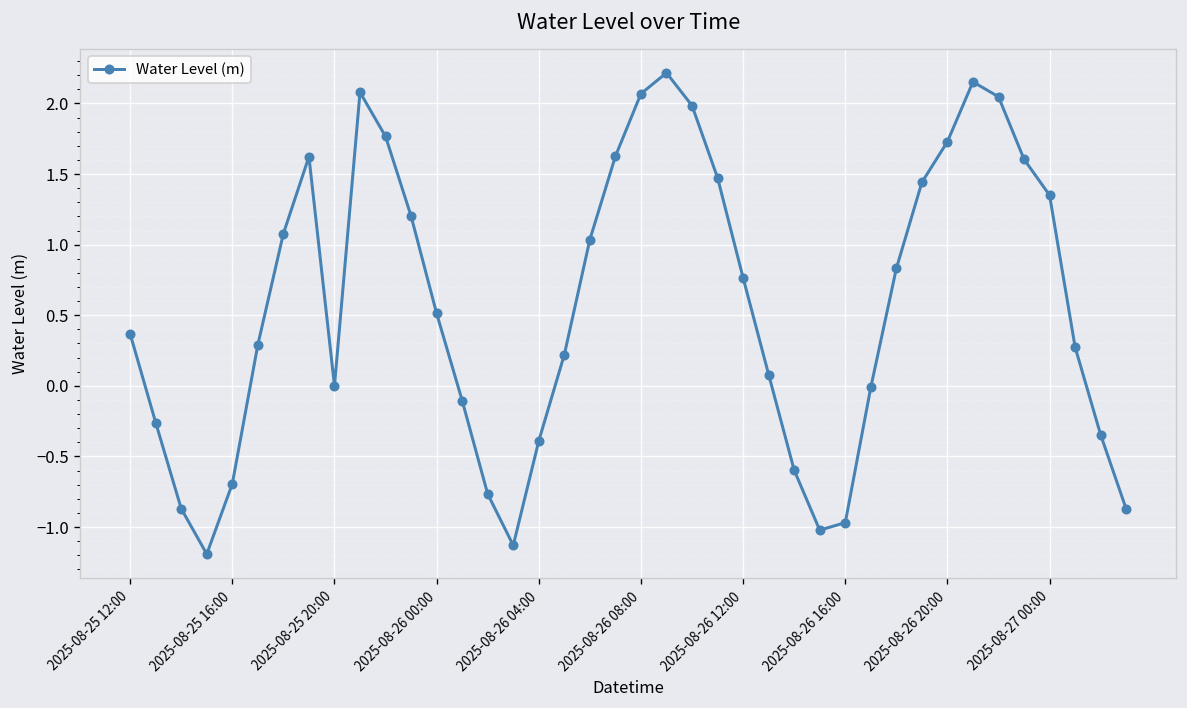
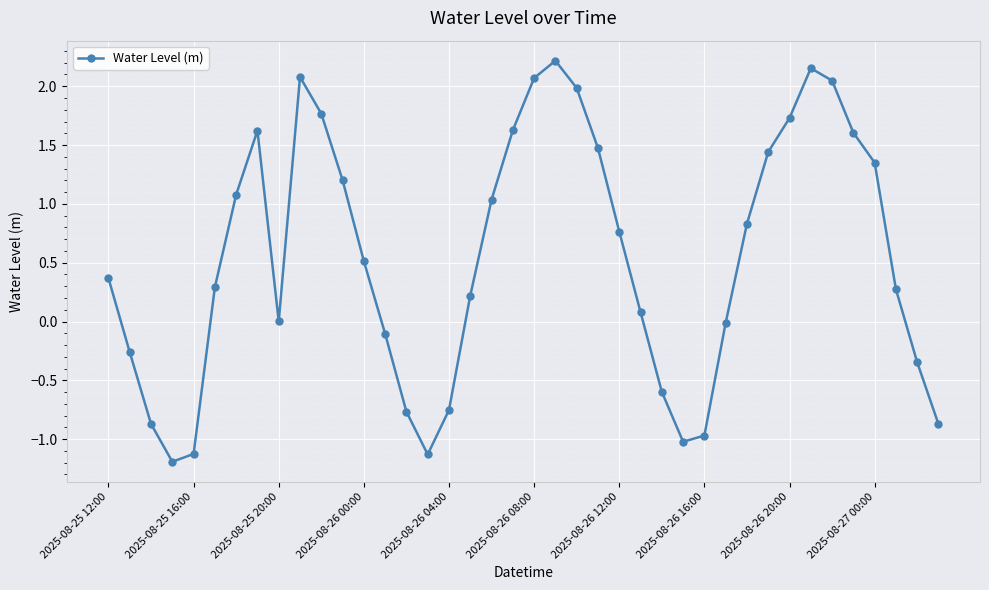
  {
    "2025-08-25 12:00": 0.37,
-   "2025-08-25 16:00": -0.69,
+   "2025-08-25 16:00": -1.13,
    "2025-08-25 20:00": 0.00,
    "2025-08-26 00:00": 0.51,
-   "2025-08-26 04:00": -0.39,
+   "2025-08-26 04:00": -0.75,
    "2025-08-26 08:00": 2.07,
    "2025-08-26 12:00": 0.77,
    "2025-08-26 16:00": -0.97,
    "2025-08-26 20:00": 1.73,
    "2025-08-27 00:00": 1.35
  }
